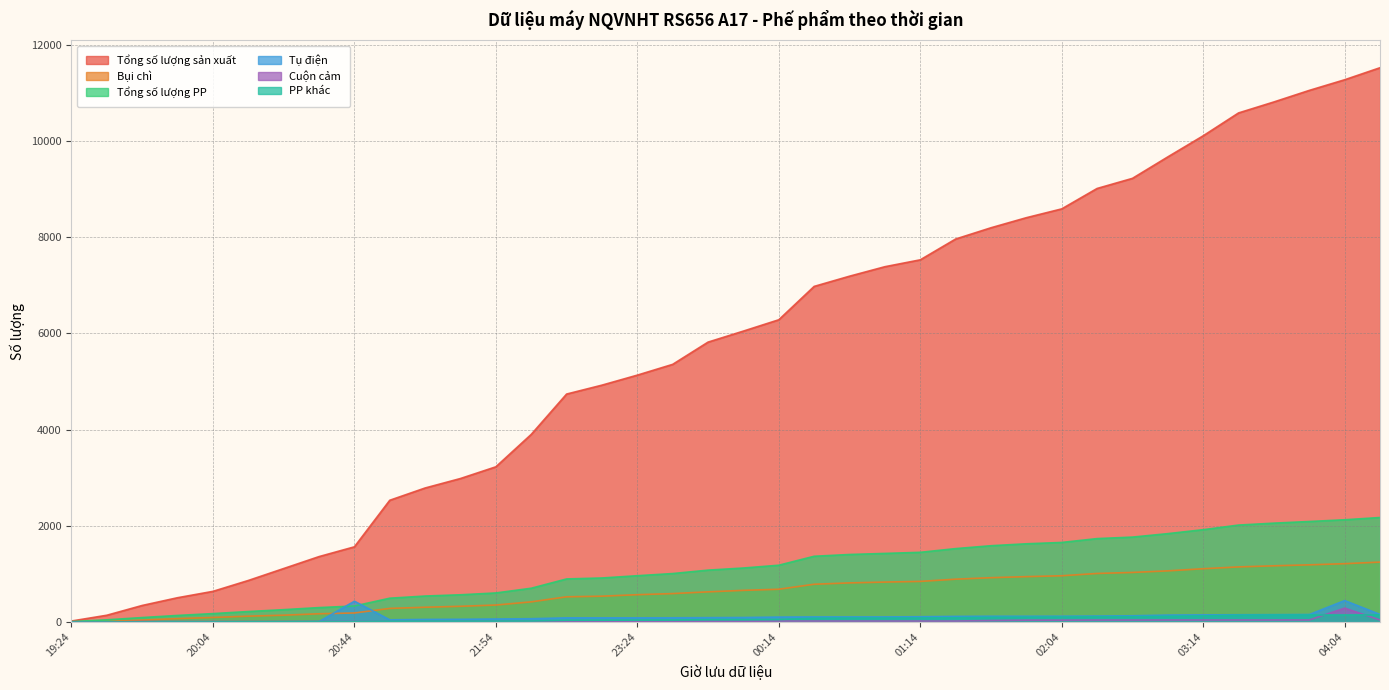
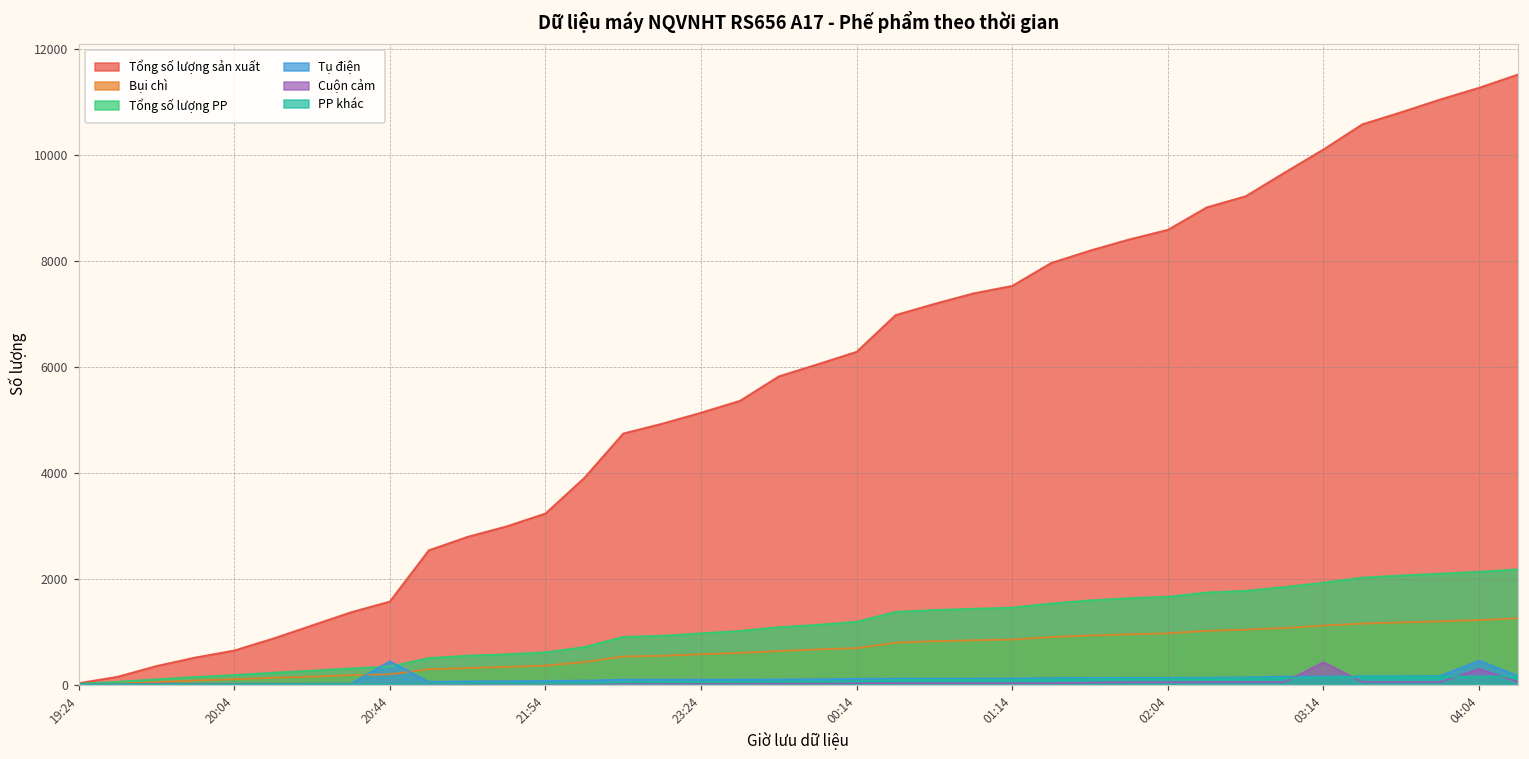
  {
    "Tụ điện": {
      "20:44": 400,
      "04:04": 500
    },
    "Cuộn cảm": {
      "01:14": 0,
      "02:04": 0,
-     "03:14": 0,
+     "03:14": 400,
      "04:04": 300
    }
  }
